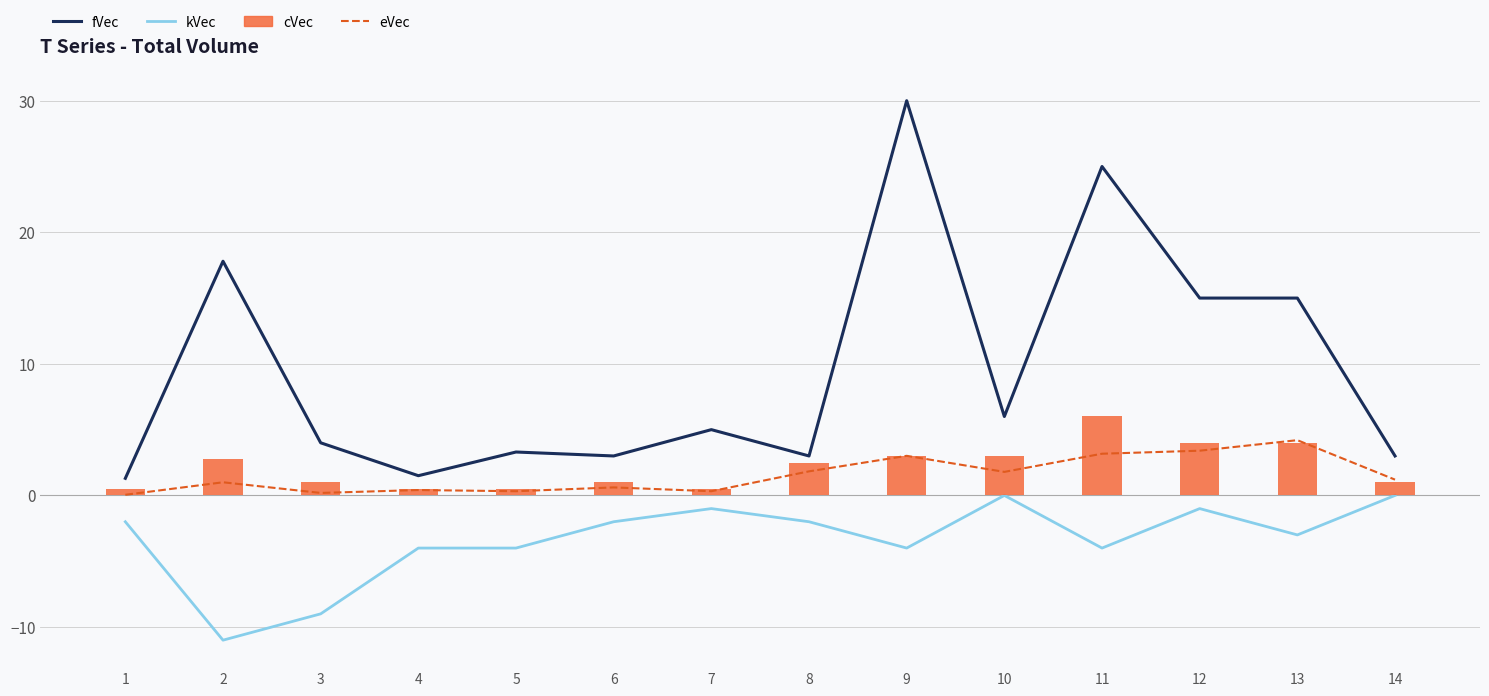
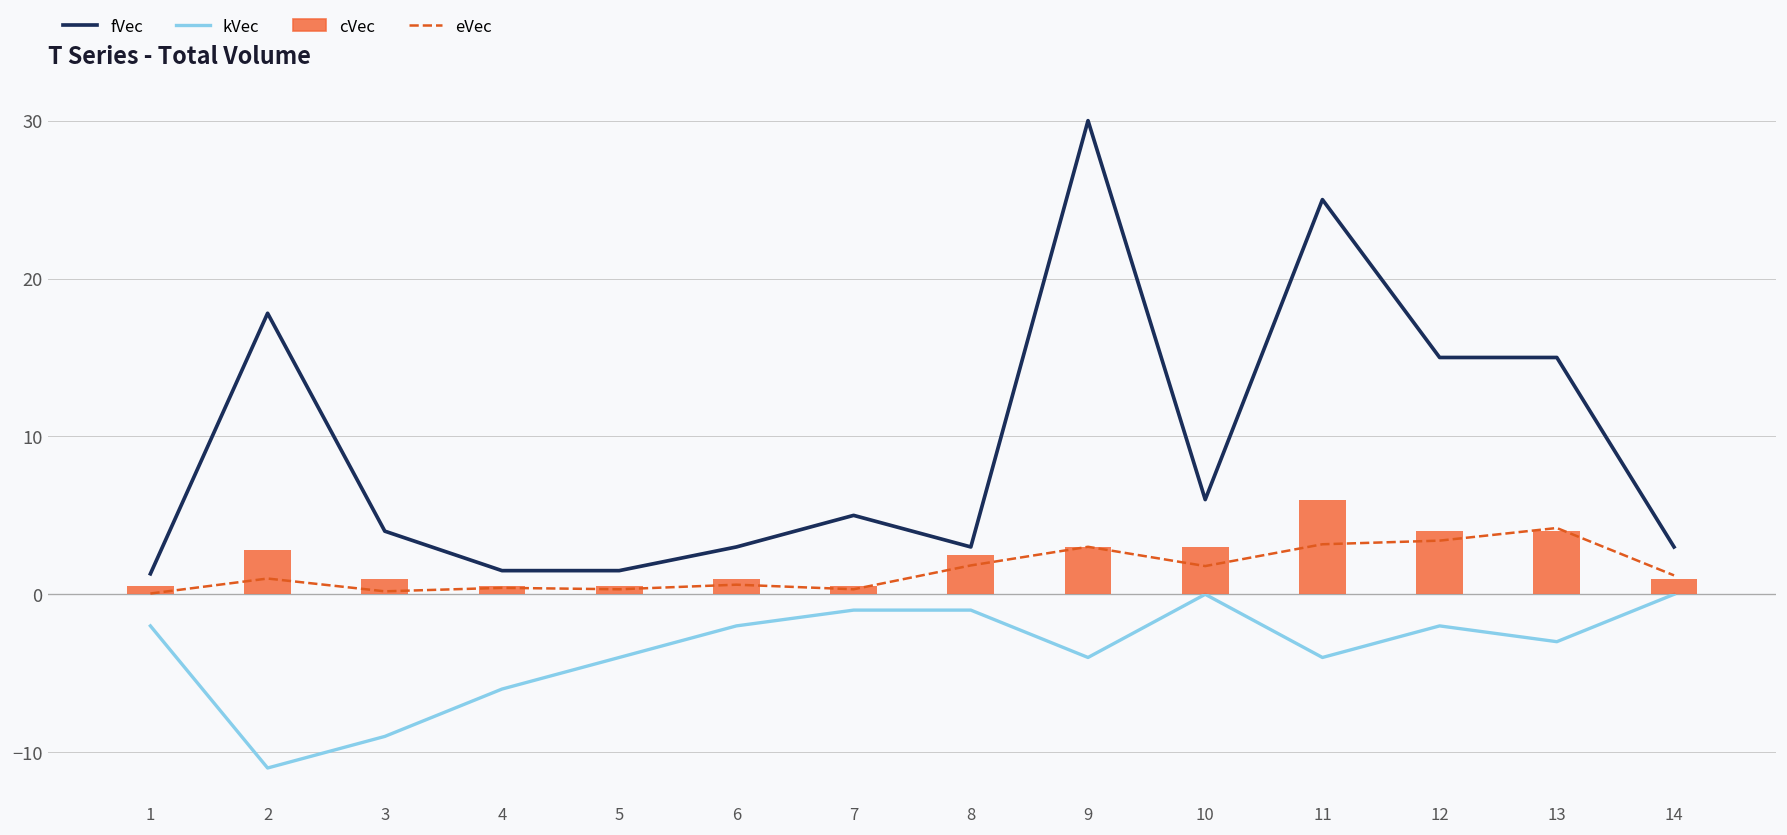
  {
    "fVec": {
      "1": 1.3,
      "2": 17.8,
      "3": 4.0,
      "4": 1.5,
-     "5": 3.3,
+     "5": 1.5,
      "6": 3.0,
      "7": 5.0,
      "8": 3.0,
      "9": 30.0,
      "10": 6.0,
      "11": 25.0,
      "12": 15.0,
      "13": 15.0,
      "14": 3.0
    },
    "kVec": {
      "1": -2.0,
      "2": -11.0,
      "3": -9.0,
-     "4": -4.0,
+     "4": -6.0,
      "5": -4.0,
      "6": -2.0,
      "7": -1.0,
-     "8": -2.0,
+     "8": -1.0,
      "9": -4.0,
      "10": 0.0,
      "11": -4.0,
-     "12": -1.0,
+     "12": -2.0,
      "13": -3.0,
      "14": 0.0
    }
  }
